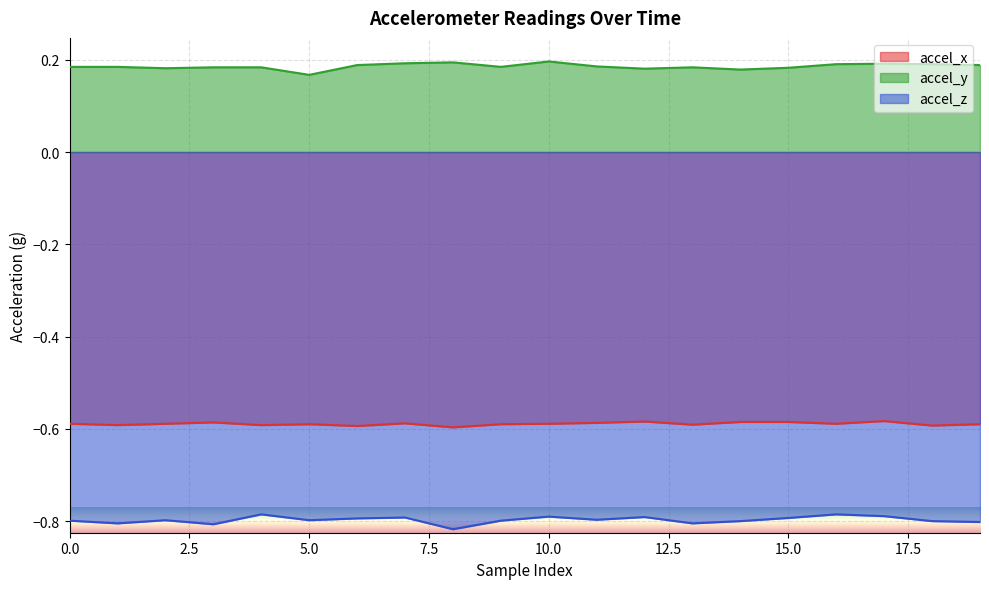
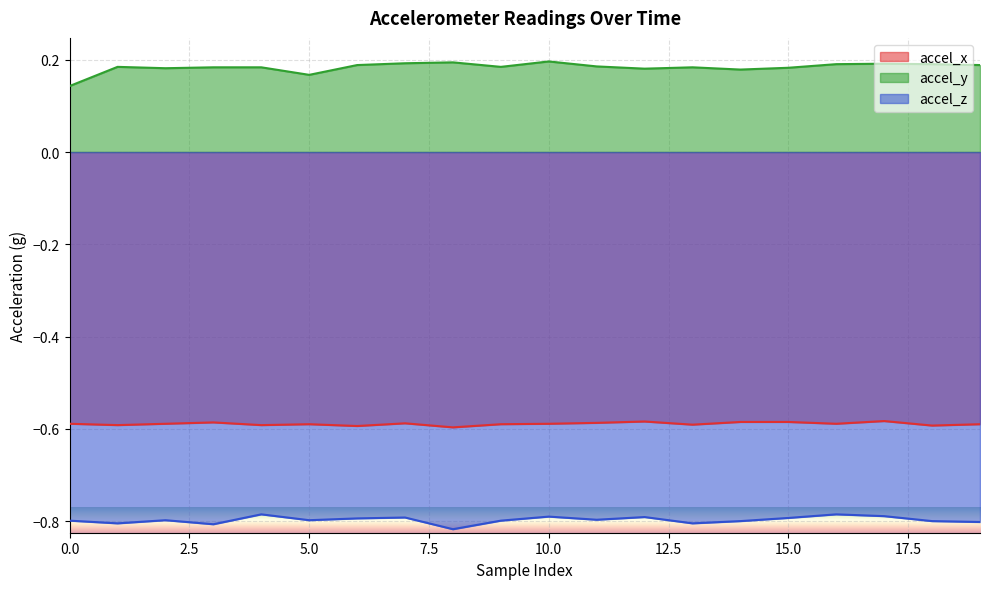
  {
    "accel_y": {
-     "0.0": 0.18,
+     "0.0": 0.14,
      "5.0": 0.17,
      "10.0": 0.20,
      "15.0": 0.18
    }
  }
